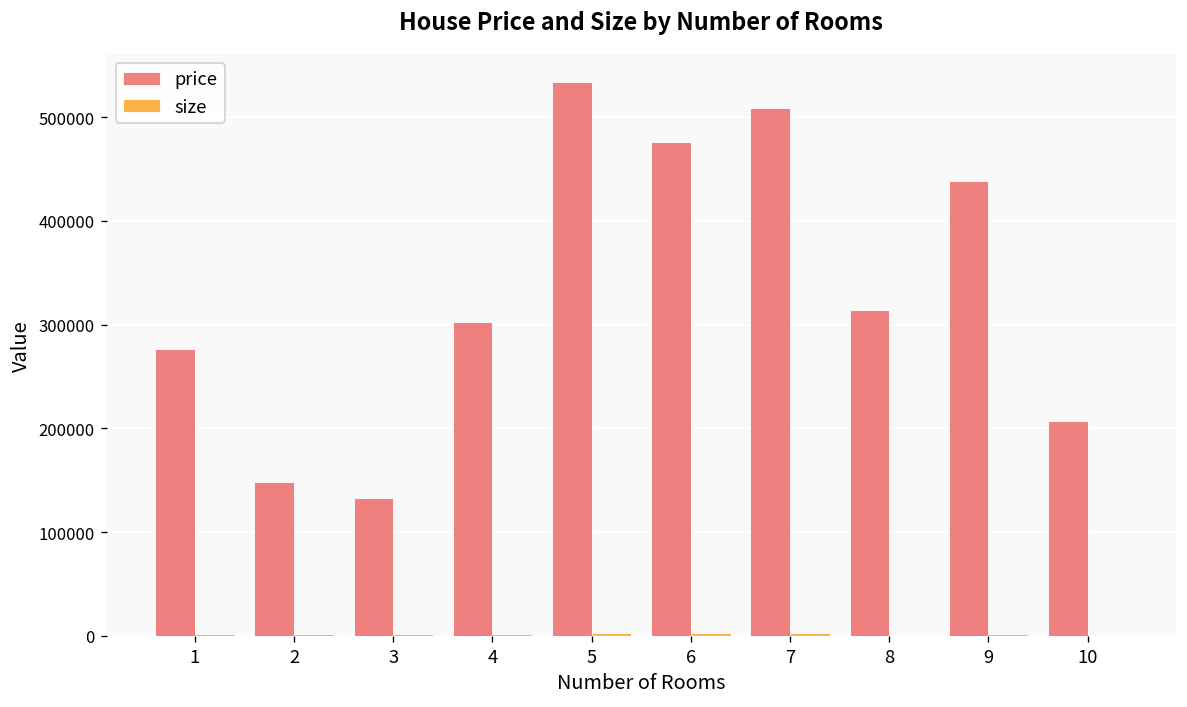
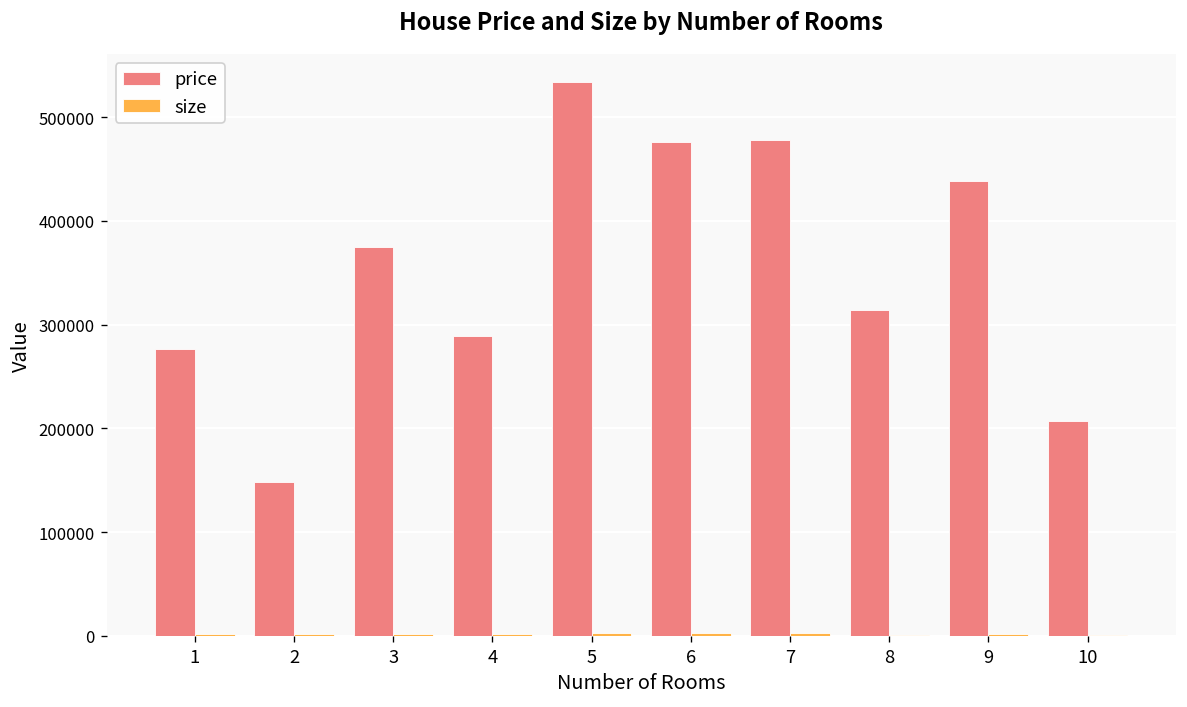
  {
    "price": {
      "1": 280000,
      "2": 150000,
-     "3": 130000,
-     "4": 300000,
+     "3": 370000,
+     "4": 290000,
      "5": 530000,
      "6": 480000,
-     "7": 510000,
+     "7": 480000,
      "8": 310000,
      "9": 440000,
      "10": 210000
    }
  }
